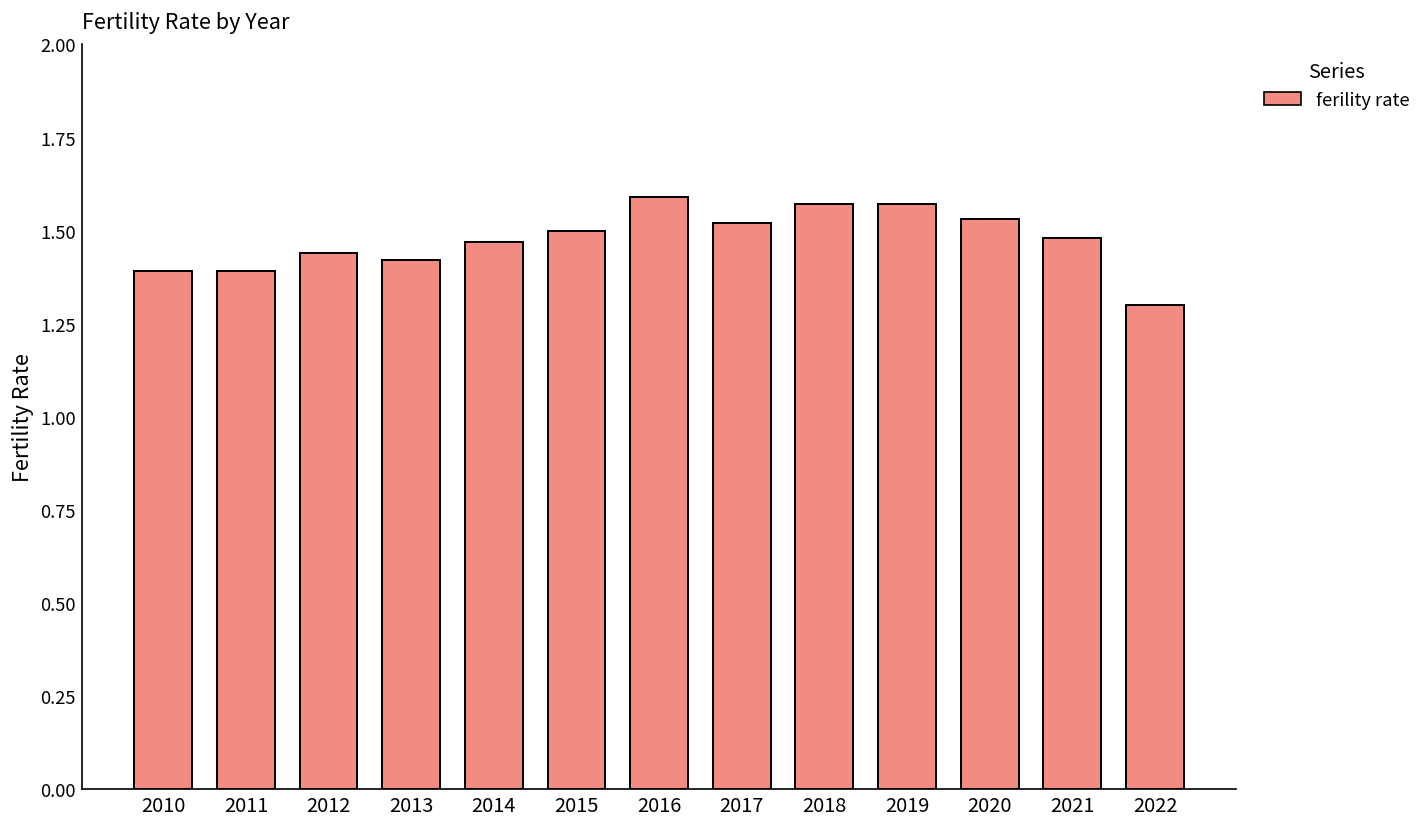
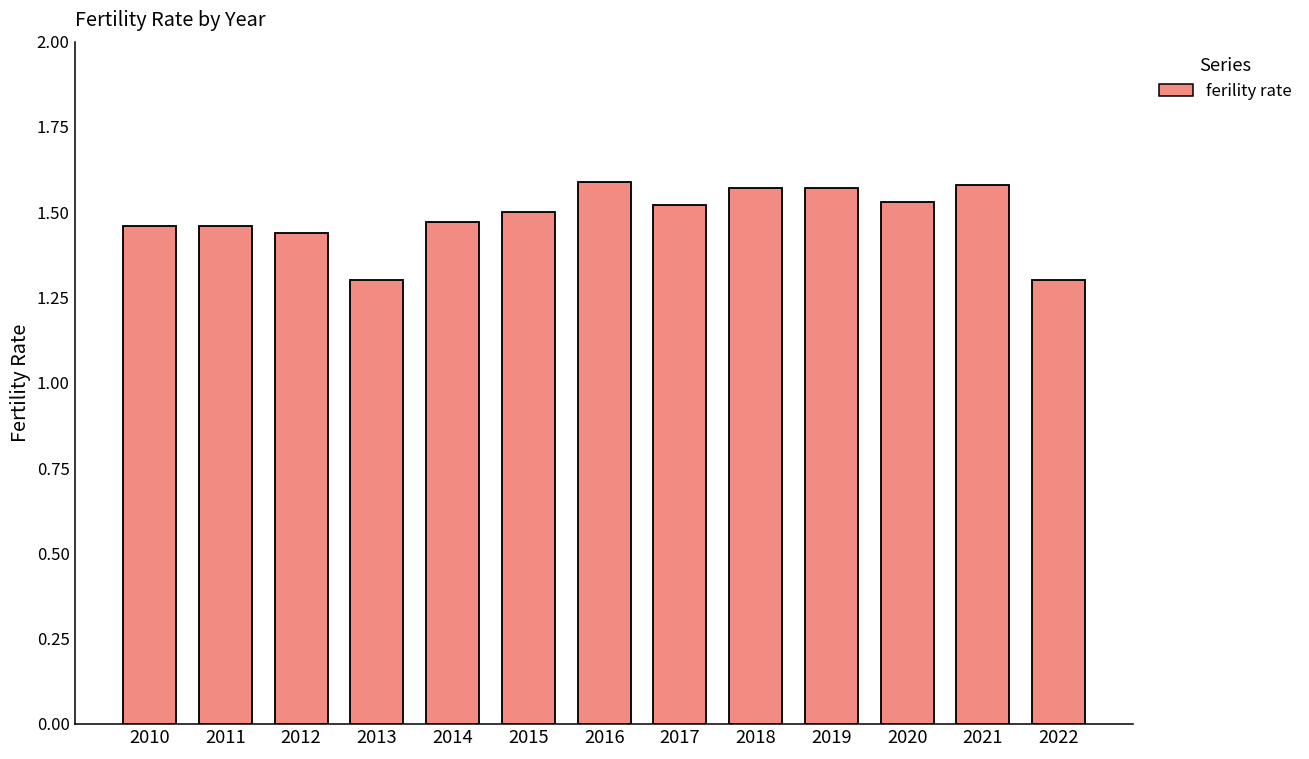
  {
-   "2010": 1.39,
-   "2011": 1.39,
+   "2010": 1.46,
+   "2011": 1.46,
    "2012": 1.44,
-   "2013": 1.42,
+   "2013": 1.30,
    "2014": 1.47,
    "2015": 1.50,
    "2016": 1.59,
    "2017": 1.52,
    "2018": 1.57,
    "2019": 1.57,
    "2020": 1.53,
-   "2021": 1.48,
+   "2021": 1.58,
    "2022": 1.30
  }
